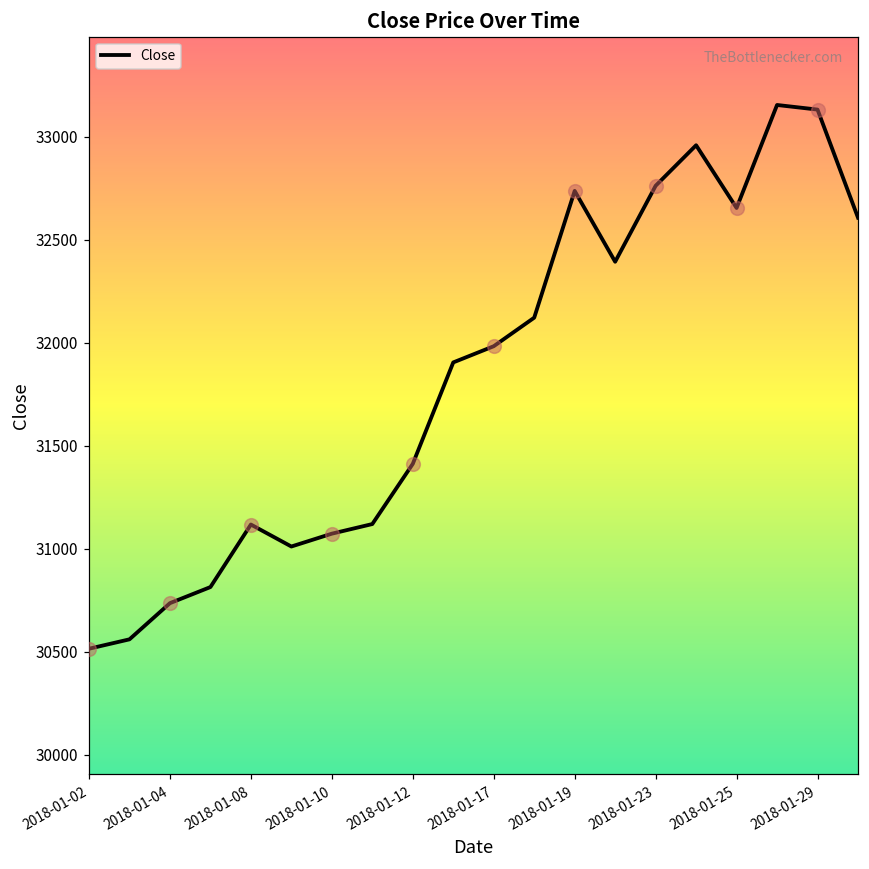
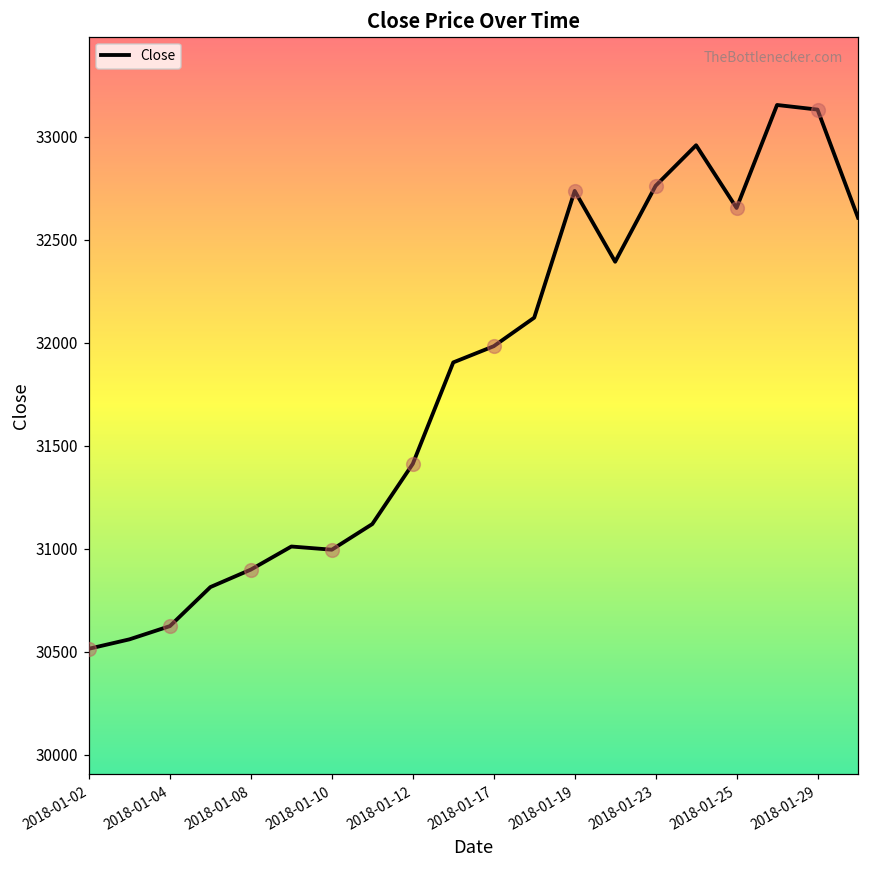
  {
    "Close": {
-     "2018-01-04": 30740,
-     "2018-01-08": 31120,
-     "2018-01-10": 31070
+     "2018-01-04": 30630,
+     "2018-01-08": 30900,
+     "2018-01-10": 31000
    }
  }
